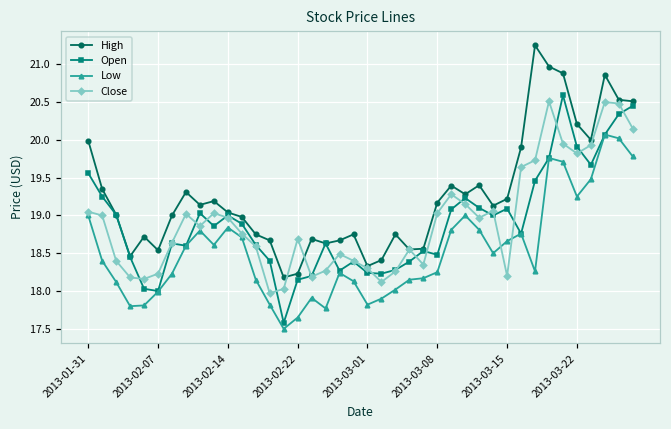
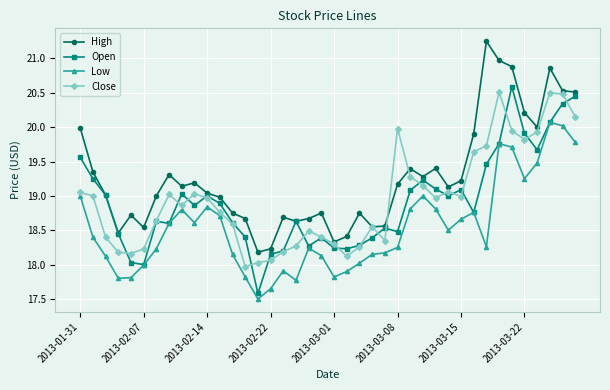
  {
    "Close": {
      "2013-01-31": 19.1,
      "2013-02-07": 18.2,
-     "2013-02-22": 18.7,
-     "2013-03-08": 19.0,
-     "2013-03-15": 18.2,
+     "2013-02-22": 18.1,
+     "2013-03-08": 20.0,
+     "2013-03-15": 19.0,
      "2013-03-22": 19.8
    }
  }
